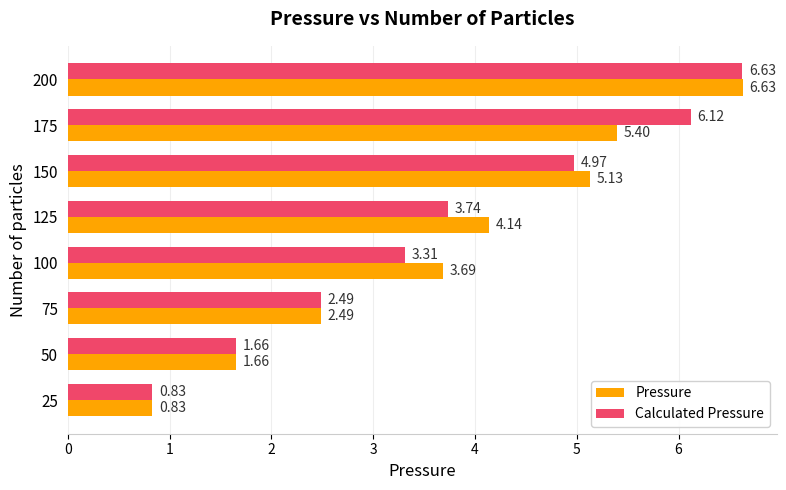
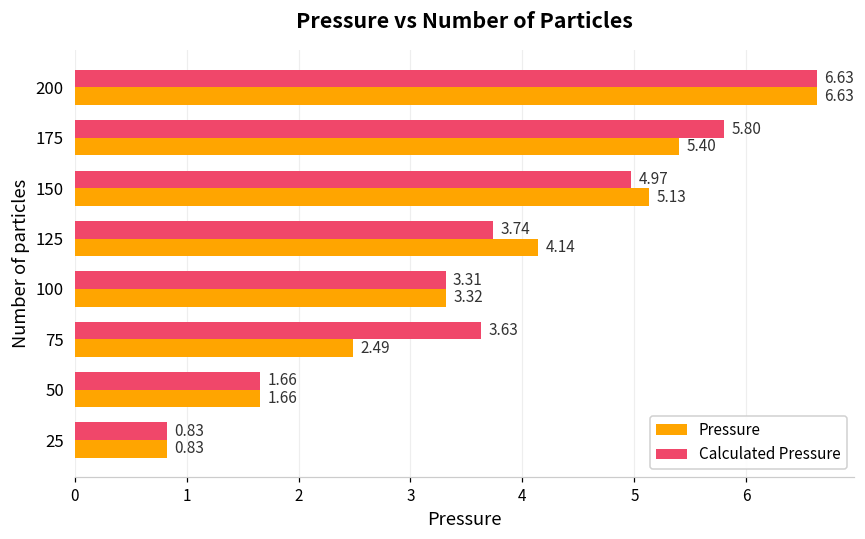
  {
    "Pressure": {
      "200": 6.63,
      "175": 5.40,
      "150": 5.13,
      "125": 4.14,
-     "100": 3.69,
+     "100": 3.32,
      "75": 2.49,
      "50": 1.66,
      "25": 0.83
    },
    "Calculated Pressure": {
      "200": 6.63,
-     "175": 6.12,
+     "175": 5.80,
      "150": 4.97,
      "125": 3.74,
      "100": 3.31,
-     "75": 2.49,
+     "75": 3.63,
      "50": 1.66,
      "25": 0.83
    }
  }
